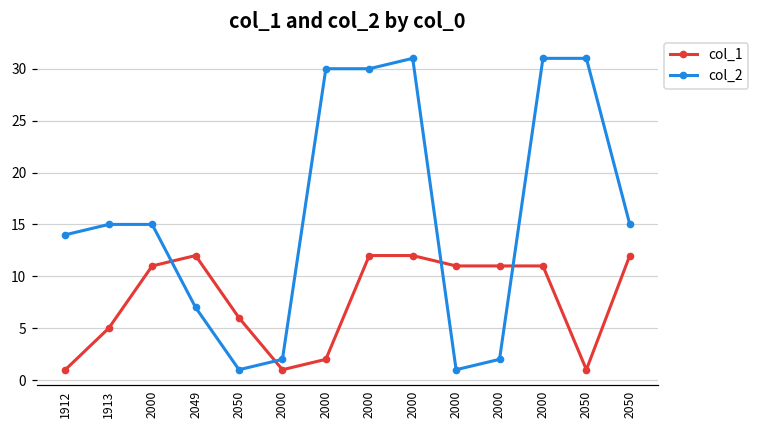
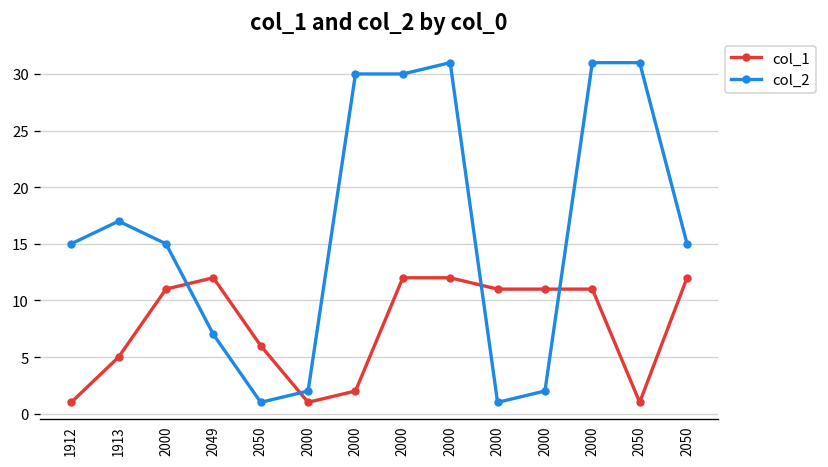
  {
    "col_1": {
      "1912": 1,
      "1913": 5,
      "2049": 12
    },
    "col_2": {
-     "1912": 14,
-     "1913": 15,
+     "1912": 15,
+     "1913": 17,
      "2049": 7
    }
  }
